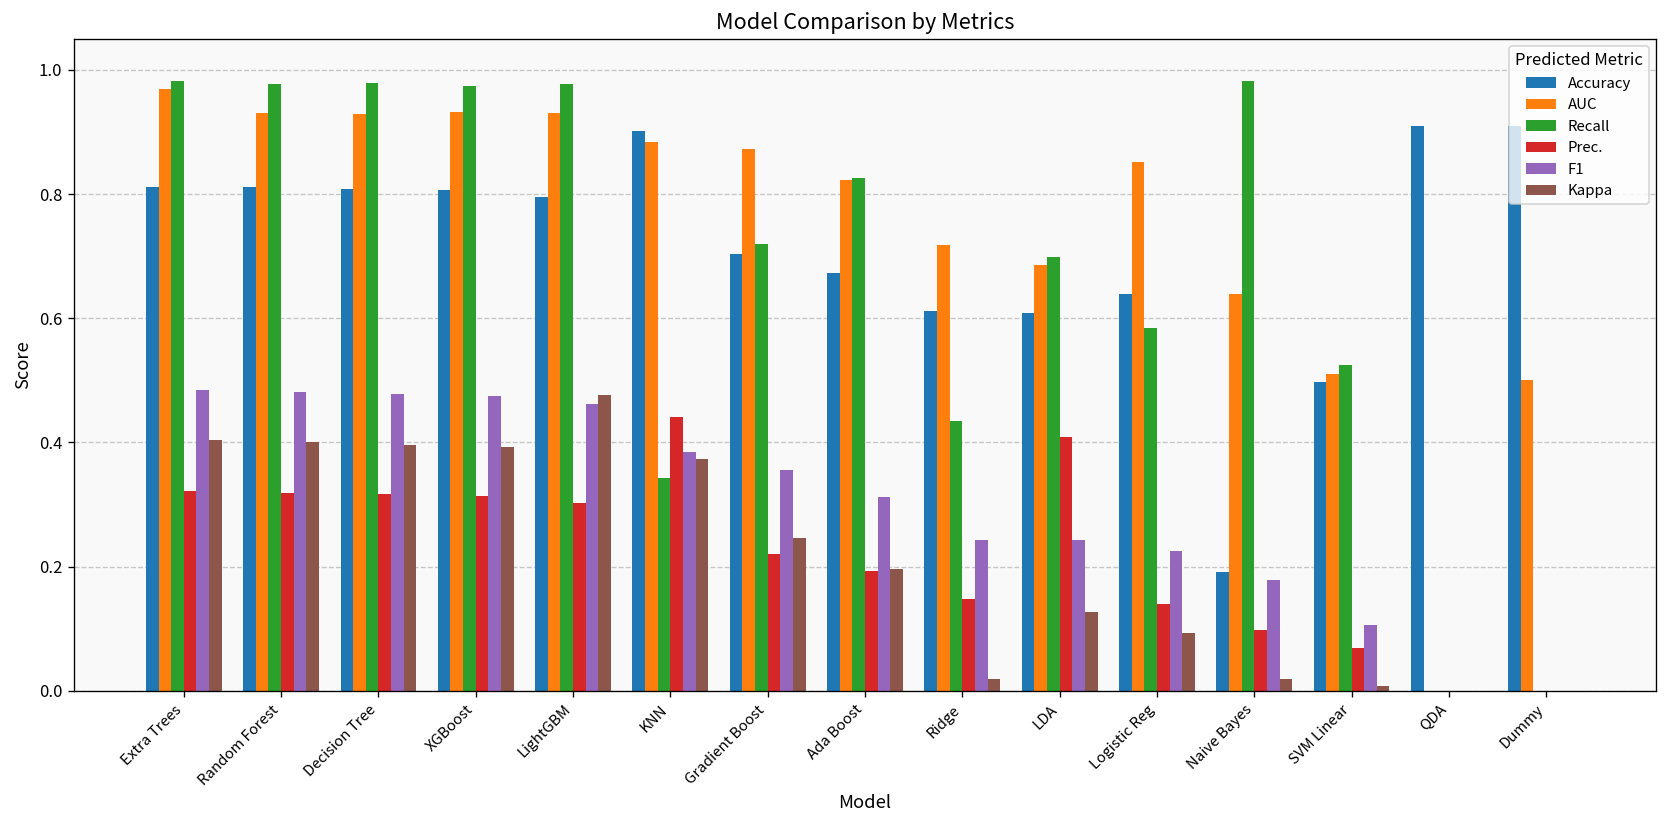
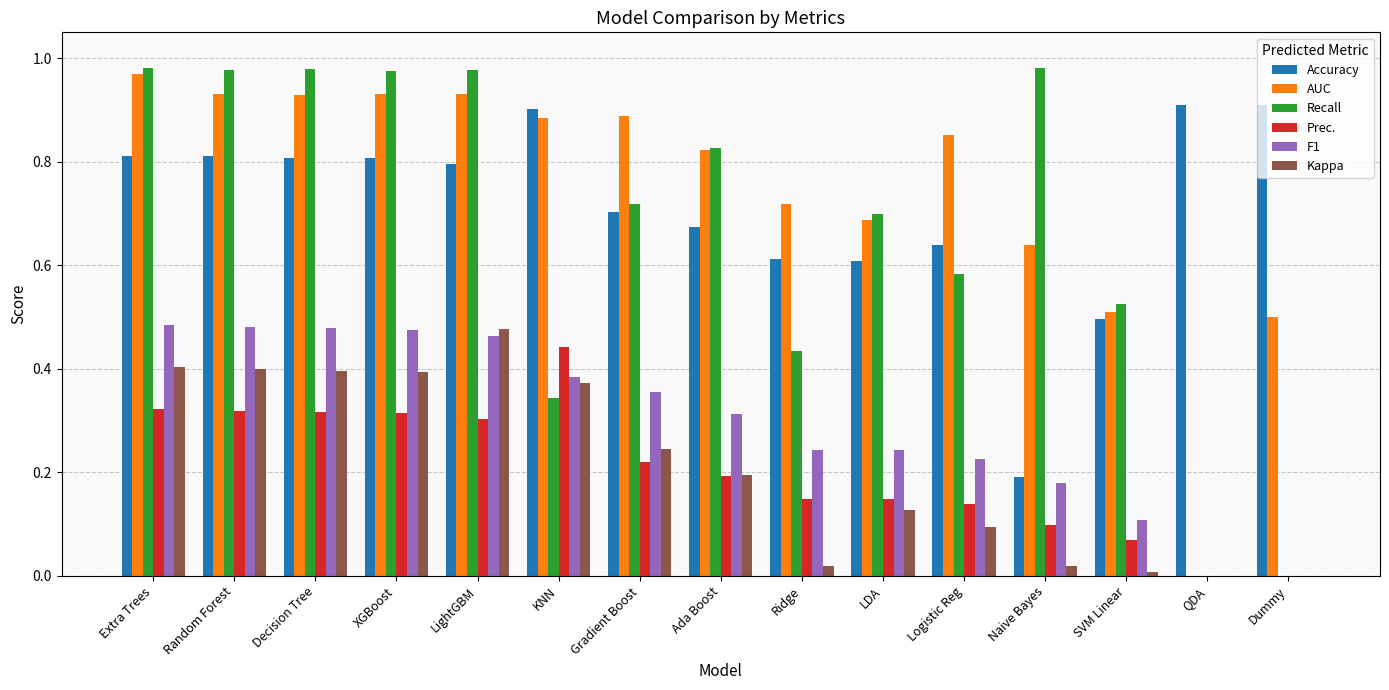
  {
    "Accuracy": {
      "Extra Trees": 0.81,
      "Random Forest": 0.81,
      "Decision Tree": 0.81,
      "XGBoost": 0.81,
      "LightGBM": 0.80,
      "KNN": 0.90,
      "Gradient Boost": 0.70,
      "Ada Boost": 0.67,
      "Ridge": 0.61,
      "LDA": 0.61,
      "Logistic Reg": 0.64,
      "Naive Bayes": 0.19,
      "SVM Linear": 0.50,
      "QDA": 0.91
    },
    "AUC": {
      "Extra Trees": 0.97,
      "Random Forest": 0.93,
      "Decision Tree": 0.93,
      "XGBoost": 0.93,
      "LightGBM": 0.93,
      "KNN": 0.88,
-     "Gradient Boost": 0.87,
+     "Gradient Boost": 0.89,
      "Ada Boost": 0.82,
      "Ridge": 0.72,
      "LDA": 0.69,
      "Logistic Reg": 0.85,
      "Naive Bayes": 0.64,
      "SVM Linear": 0.51,
      "QDA": 0.00,
      "Dummy": 0.50
    },
    "Recall": {
      "Extra Trees": 0.98,
      "Random Forest": 0.98,
      "Decision Tree": 0.98,
      "XGBoost": 0.97,
      "LightGBM": 0.98,
      "KNN": 0.34,
      "Gradient Boost": 0.72,
      "Ada Boost": 0.83,
      "Ridge": 0.43,
      "LDA": 0.70,
      "Logistic Reg": 0.58,
      "Naive Bayes": 0.98,
      "SVM Linear": 0.52,
      "QDA": 0.00,
      "Dummy": 0.00
    },
    "Prec.": {
      "Extra Trees": 0.32,
      "Random Forest": 0.32,
      "Decision Tree": 0.32,
      "XGBoost": 0.31,
      "LightGBM": 0.30,
      "KNN": 0.44,
      "Gradient Boost": 0.22,
      "Ada Boost": 0.19,
      "Ridge": 0.15,
-     "LDA": 0.41,
+     "LDA": 0.15,
      "Logistic Reg": 0.14,
      "Naive Bayes": 0.10,
      "SVM Linear": 0.07,
      "QDA": 0.00,
      "Dummy": 0.00
    },
    "F1": {
      "Extra Trees": 0.48,
      "Random Forest": 0.48,
      "Decision Tree": 0.48,
      "XGBoost": 0.48,
      "LightGBM": 0.46,
      "KNN": 0.39,
      "Gradient Boost": 0.36,
      "Ada Boost": 0.31,
      "Ridge": 0.24,
      "LDA": 0.24,
      "Logistic Reg": 0.23,
      "Naive Bayes": 0.18,
      "SVM Linear": 0.11,
      "QDA": 0.00,
      "Dummy": 0.00
    },
    "Kappa": {
      "Extra Trees": 0.40,
      "Random Forest": 0.40,
      "Decision Tree": 0.40,
      "XGBoost": 0.39,
      "LightGBM": 0.48,
      "KNN": 0.37,
      "Gradient Boost": 0.25,
      "Ada Boost": 0.20,
      "Ridge": 0.02,
      "LDA": 0.13,
      "Logistic Reg": 0.09,
      "Naive Bayes": 0.02,
      "SVM Linear": 0.01,
      "QDA": 0.00,
      "Dummy": 0.00
    }
  }
